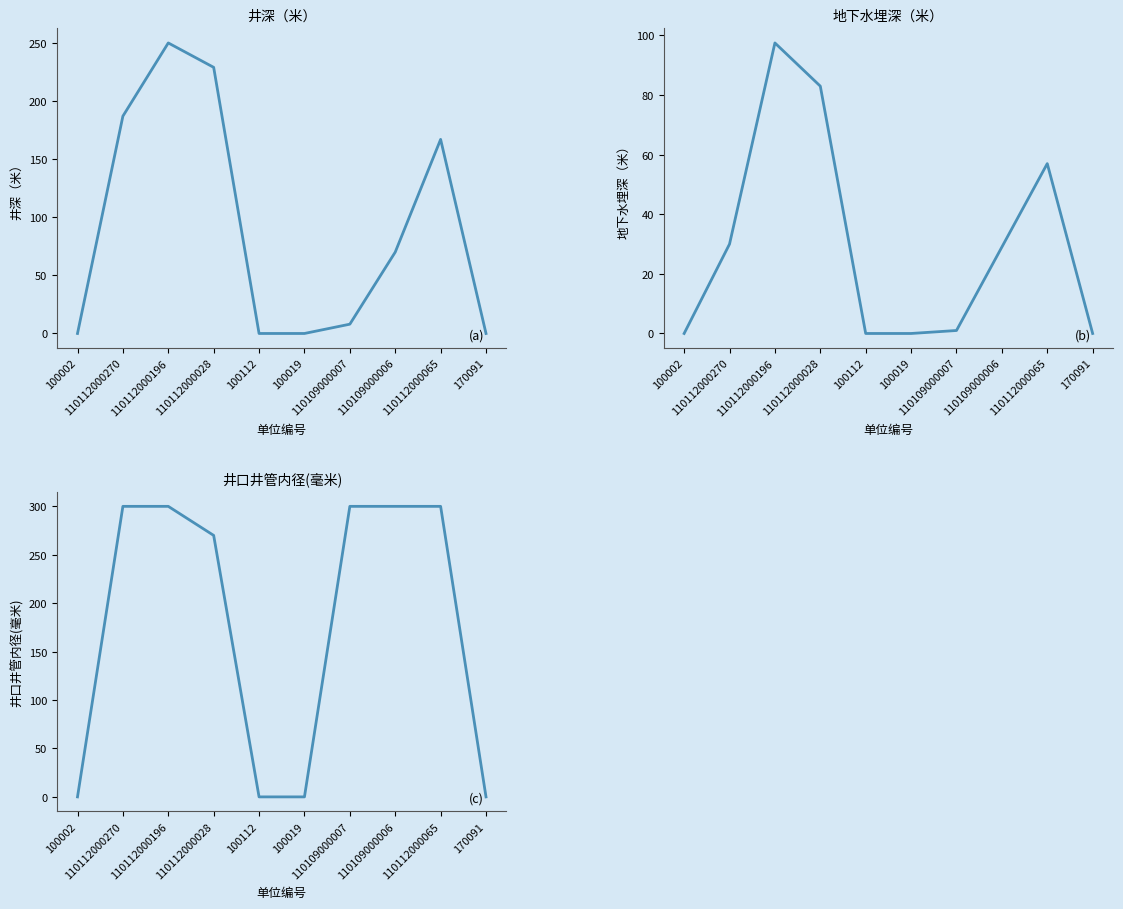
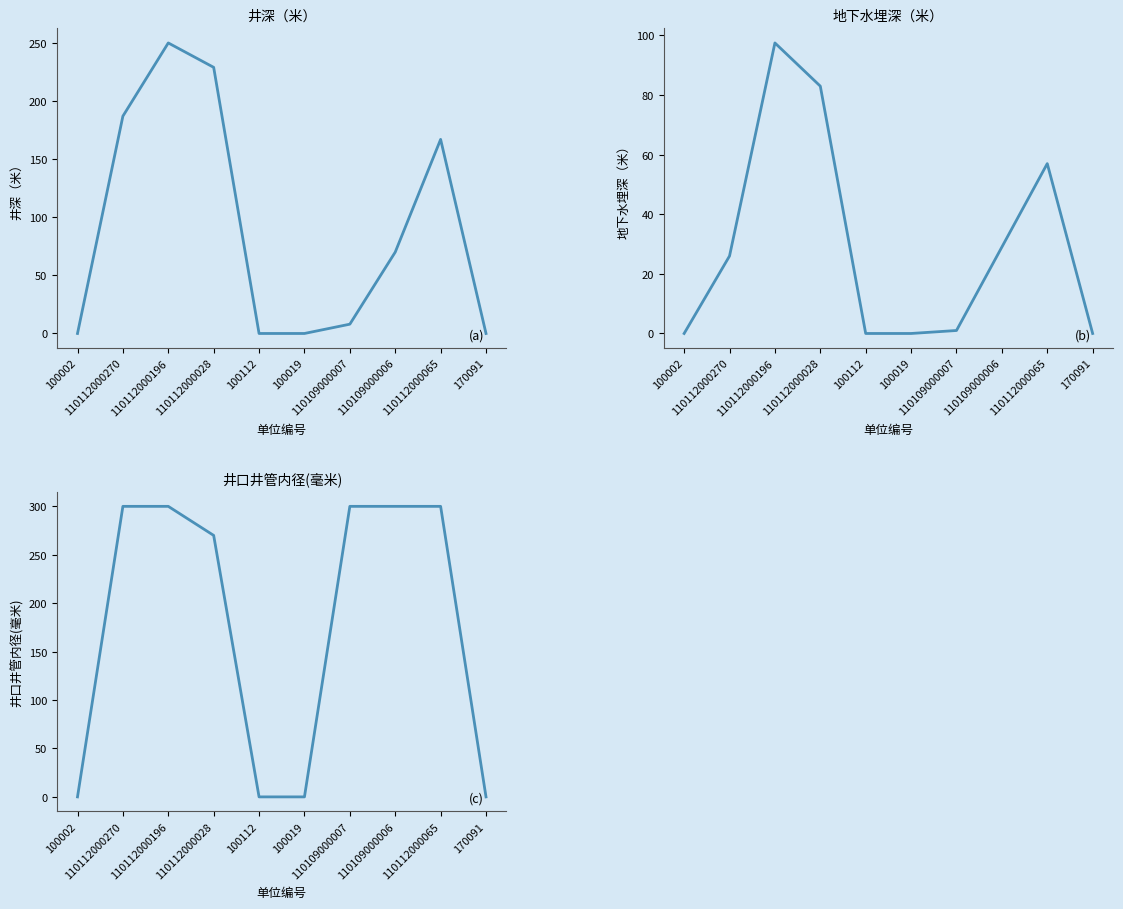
  {
    "井深（米）": {
      "100002": 0,
      "110112000270": 187,
      "110112000196": 250,
      "110112000028": 229,
      "100112": 0,
      "100019": 0,
      "110109000007": 8,
      "110109000006": 70,
      "110112000065": 167,
      "170091": 0
    },
    "地下水埋深（米）": {
      "100002": 0,
-     "110112000270": 30,
+     "110112000270": 26,
      "110112000196": 98,
      "110112000028": 83,
      "100112": 0,
      "100019": 0,
      "110109000007": 1,
      "110109000006": 29,
      "110112000065": 57,
      "170091": 0
    },
    "井口井管内径(毫米)": {
      "100002": 0,
      "110112000270": 300,
      "110112000196": 300,
      "110112000028": 270,
      "100112": 0,
      "100019": 0,
      "110109000007": 300,
      "110109000006": 300,
      "110112000065": 300,
      "170091": 0
    }
  }
